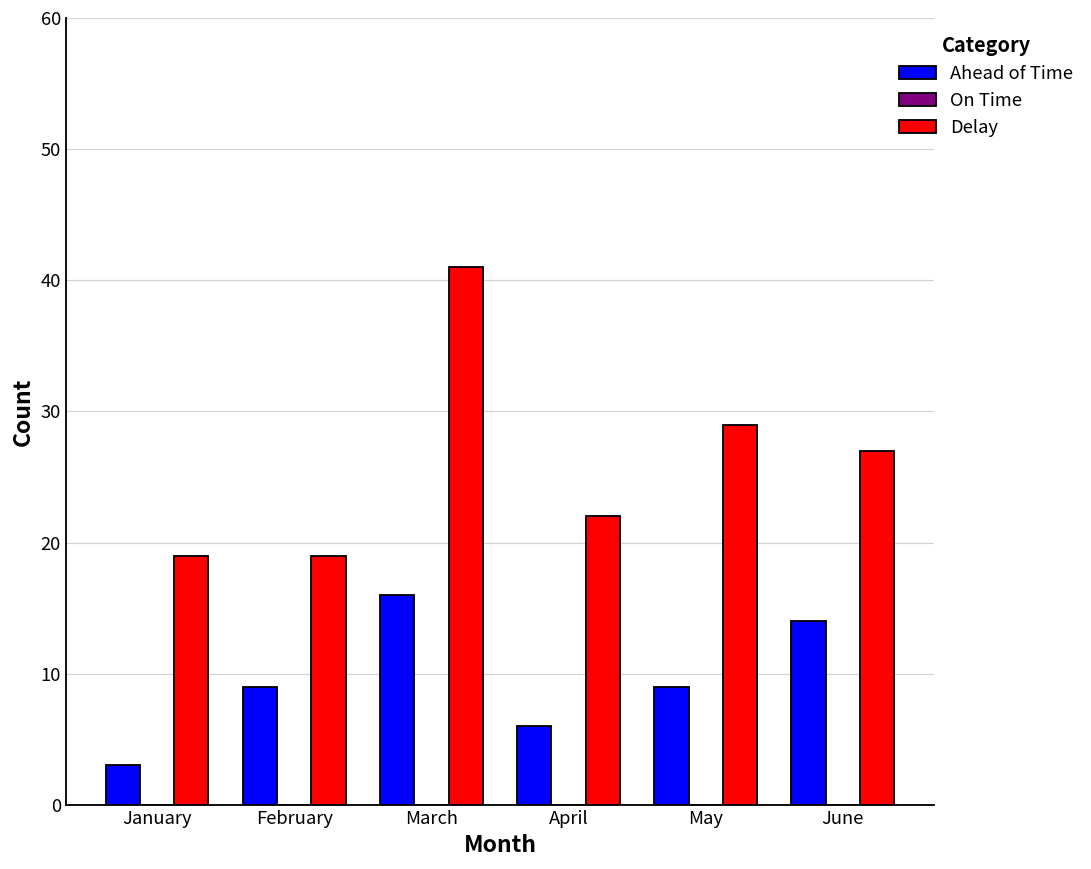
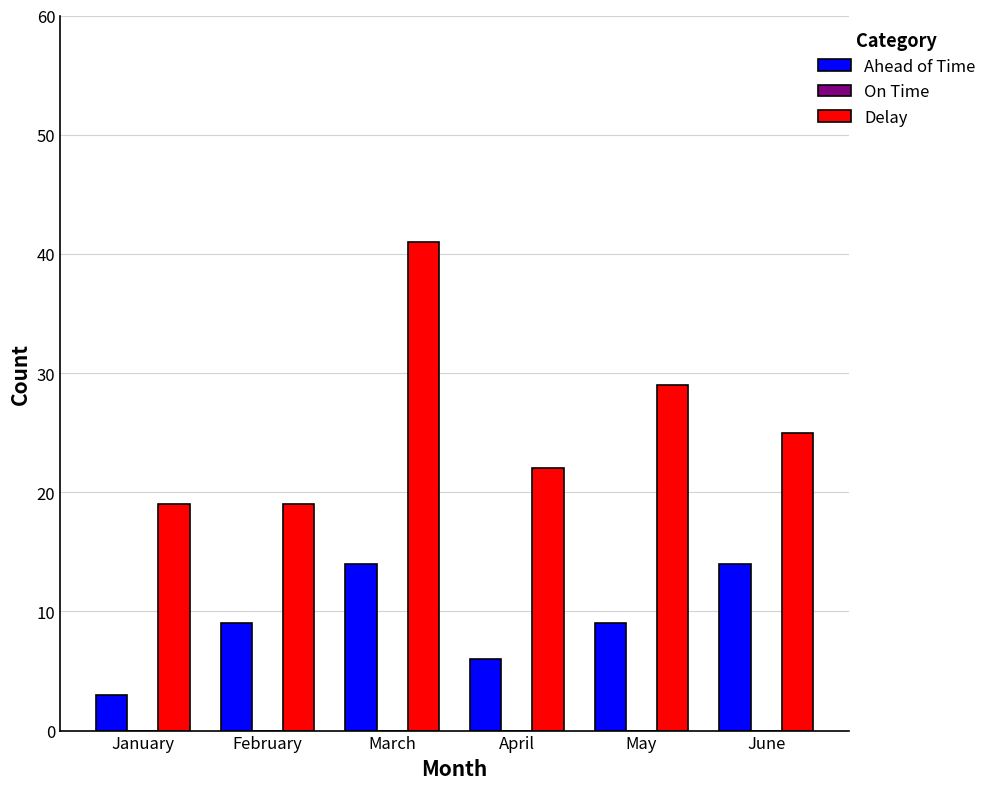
  {
    "Ahead of Time": {
      "January": 3,
      "February": 9,
-     "March": 16,
+     "March": 14,
      "April": 6,
      "May": 9,
      "June": 14
    },
    "On Time": {
      "January": 0,
      "February": 0,
      "March": 0,
      "April": 0,
      "May": 0,
      "June": 0
    },
    "Delay": {
      "January": 19,
      "February": 19,
      "March": 41,
      "April": 22,
      "May": 29,
-     "June": 27
+     "June": 25
    }
  }
